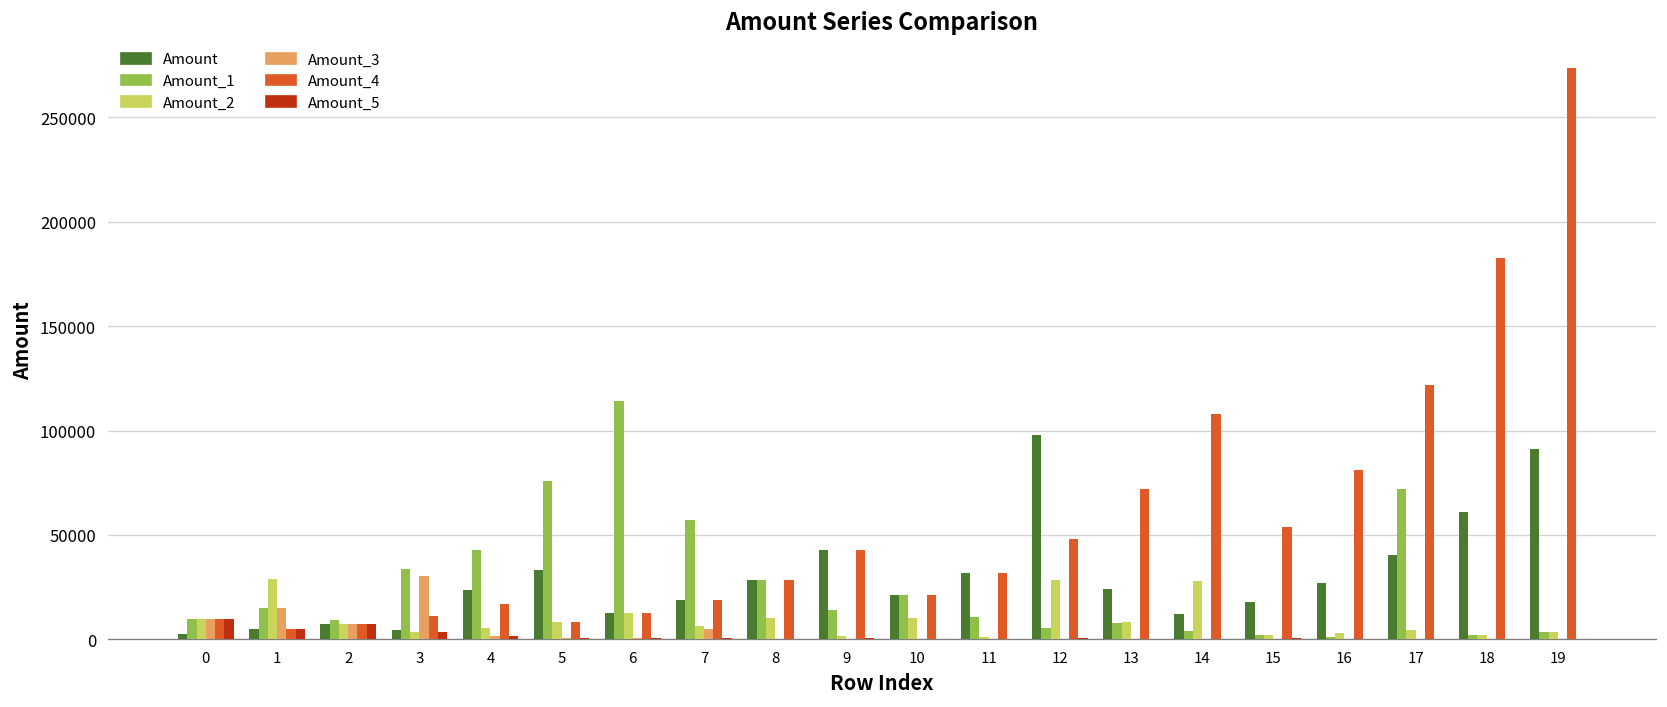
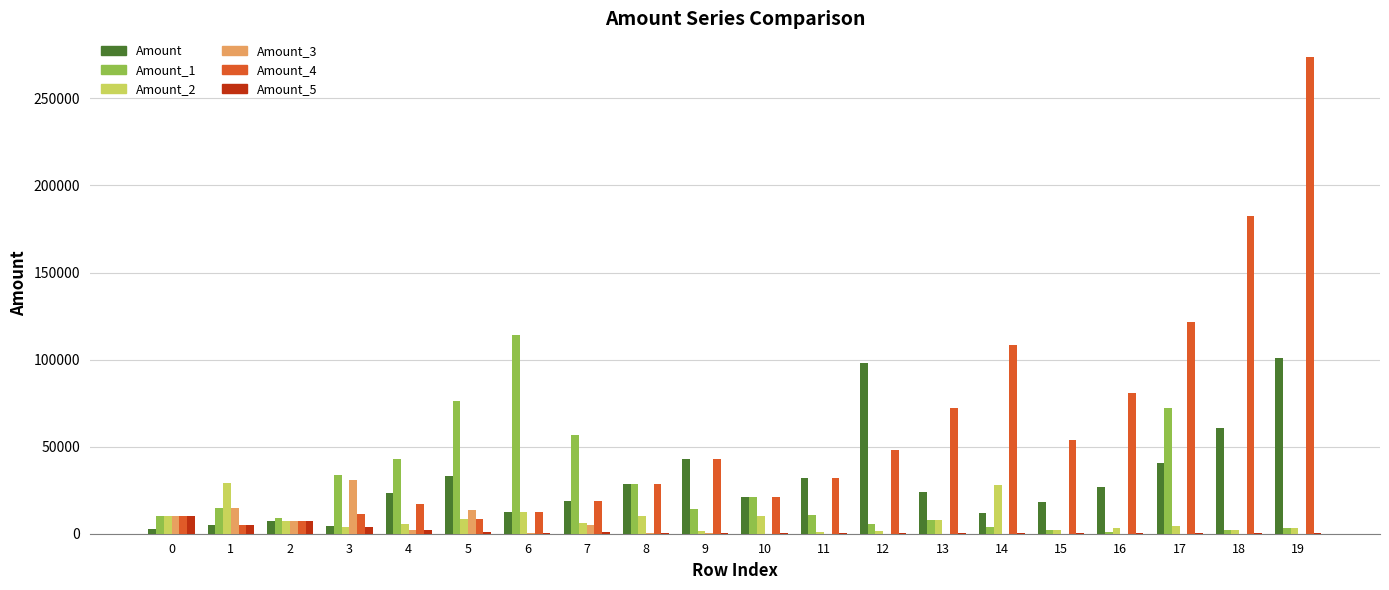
  {
    "Amount": {
      "0": 3000,
      "1": 5000,
      "2": 8000,
      "3": 4000,
      "4": 24000,
      "5": 33000,
      "6": 13000,
      "7": 19000,
      "8": 28000,
      "9": 43000,
      "10": 21000,
      "11": 32000,
      "12": 98000,
      "13": 24000,
      "14": 12000,
      "15": 18000,
      "16": 27000,
      "17": 41000,
      "18": 61000,
-     "19": 91000
+     "19": 101000
    },
    "Amount_1": {
      "0": 10000,
      "1": 15000,
      "2": 9000,
      "3": 34000,
      "4": 43000,
      "5": 76000,
      "6": 114000,
      "7": 57000,
      "8": 28000,
      "9": 14000,
      "10": 21000,
      "11": 11000,
      "12": 5000,
      "13": 8000,
      "14": 4000,
      "15": 2000,
      "17": 72000,
      "18": 2000,
      "19": 3000
    },
    "Amount_2": {
      "0": 10000,
      "1": 29000,
      "2": 8000,
      "3": 4000,
      "4": 6000,
      "5": 8000,
      "6": 13000,
      "7": 6000,
      "8": 10000,
      "9": 2000,
      "10": 10000,
-     "12": 29000,
+     "12": 2000,
      "13": 8000,
      "14": 28000,
      "15": 2000,
      "16": 3000,
      "17": 5000,
      "18": 2000,
      "19": 3000
    },
    "Amount_3": {
      "0": 10000,
      "1": 15000,
      "2": 8000,
      "3": 31000,
      "4": 2000,
-     "5": 1000,
+     "5": 13000,
      "7": 5000
    }
  }
